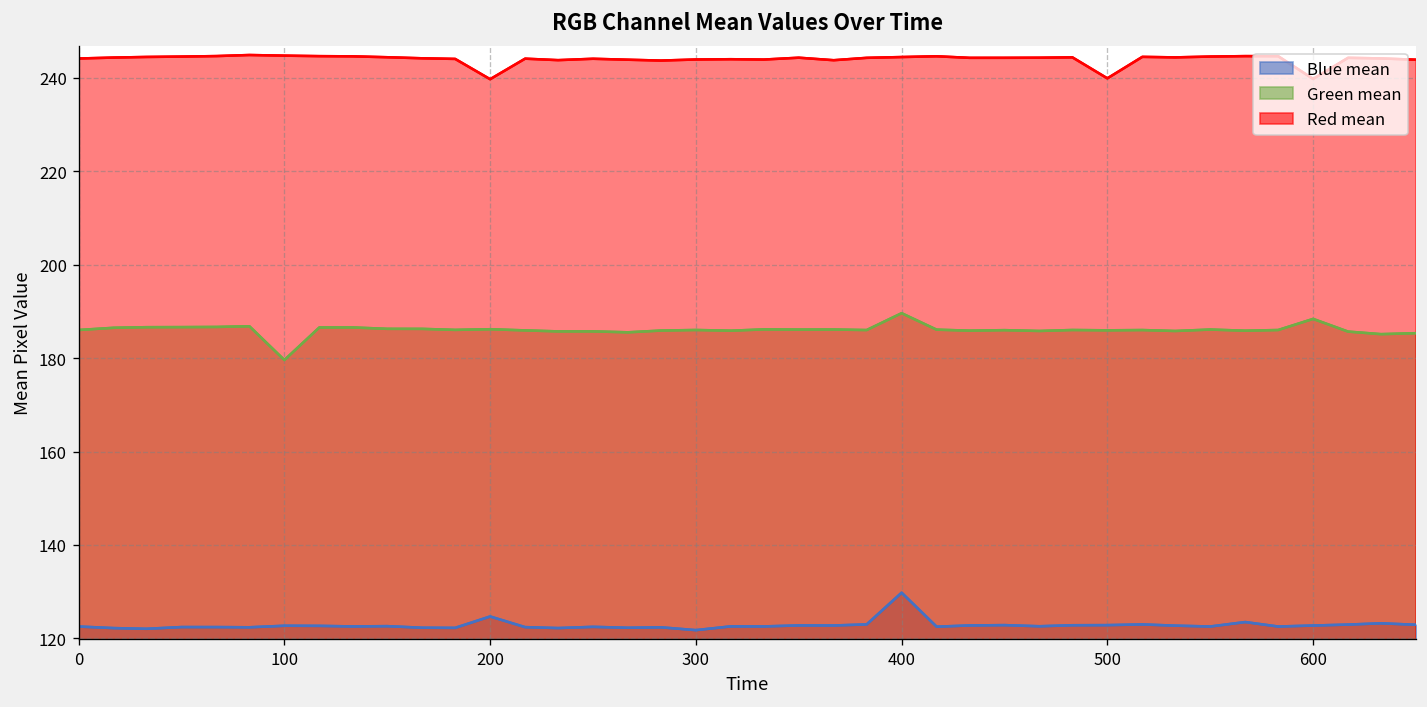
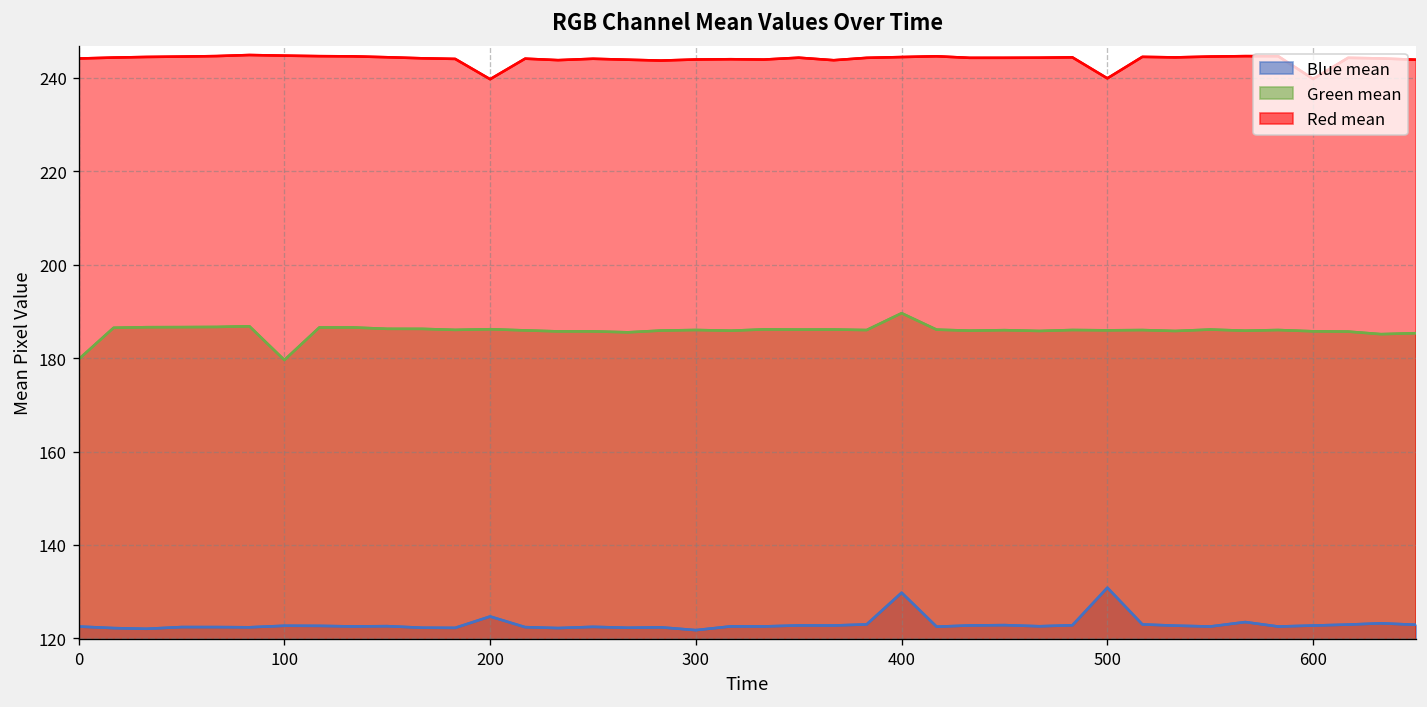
  {
    "Blue mean": {
      "0": 123,
      "100": 123,
      "200": 125,
      "300": 122,
      "400": 130,
-     "500": 123,
+     "500": 131,
      "600": 123
    },
    "Green mean": {
-     "0": 186,
+     "0": 180,
      "100": 180,
      "200": 186,
      "300": 186,
      "400": 190,
      "500": 186,
-     "600": 188
+     "600": 186
    },
    "Red mean": {
      "0": 244,
      "100": 245,
      "200": 240,
      "300": 244,
      "400": 244,
      "500": 240
    }
  }
